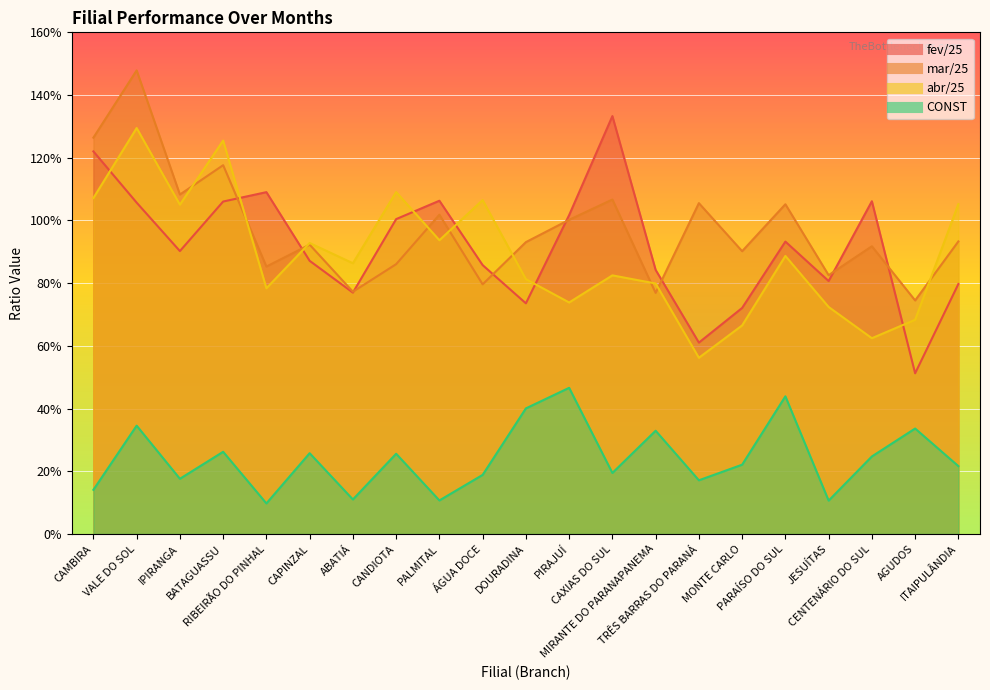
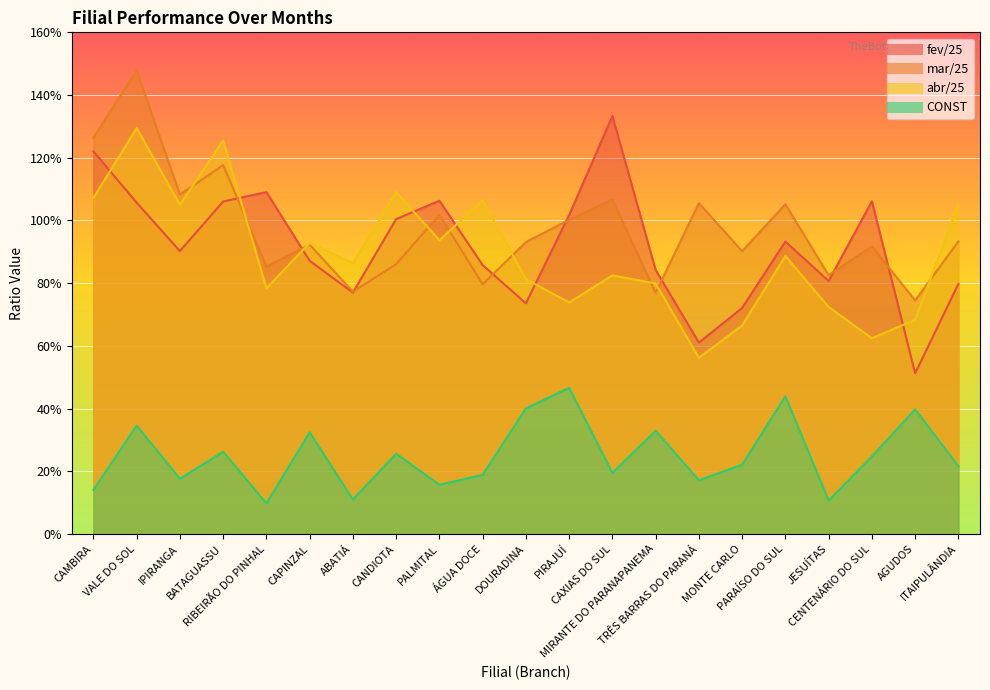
  {
    "CONST": {
      "CAMBIRA": "14%",
      "VALE DO SOL": "35%",
      "IPIRANGA": "18%",
      "BATAGUASSU": "26%",
      "RIBEIRÃO DO PINHAL": "10%",
-     "CAPINZAL": "26%",
+     "CAPINZAL": "32%",
      "ABATIÁ": "11%",
      "CANDIOTA": "26%",
-     "PALMITAL": "11%",
+     "PALMITAL": "16%",
      "ÁGUA DOCE": "19%",
      "DOURADINA": "40%",
      "PIRAJUÍ": "47%",
      "CAXIAS DO SUL": "19%",
      "MIRANTE DO PARANAPANEMA": "33%",
      "TRÊS BARRAS DO PARANÁ": "17%",
      "MONTE CARLO": "22%",
      "PARAÍSO DO SUL": "44%",
      "JESUÍTAS": "11%",
      "CENTENÁRIO DO SUL": "25%",
-     "AGUDOS": "34%",
+     "AGUDOS": "40%",
      "ITAIPULÂNDIA": "22%"
    }
  }
